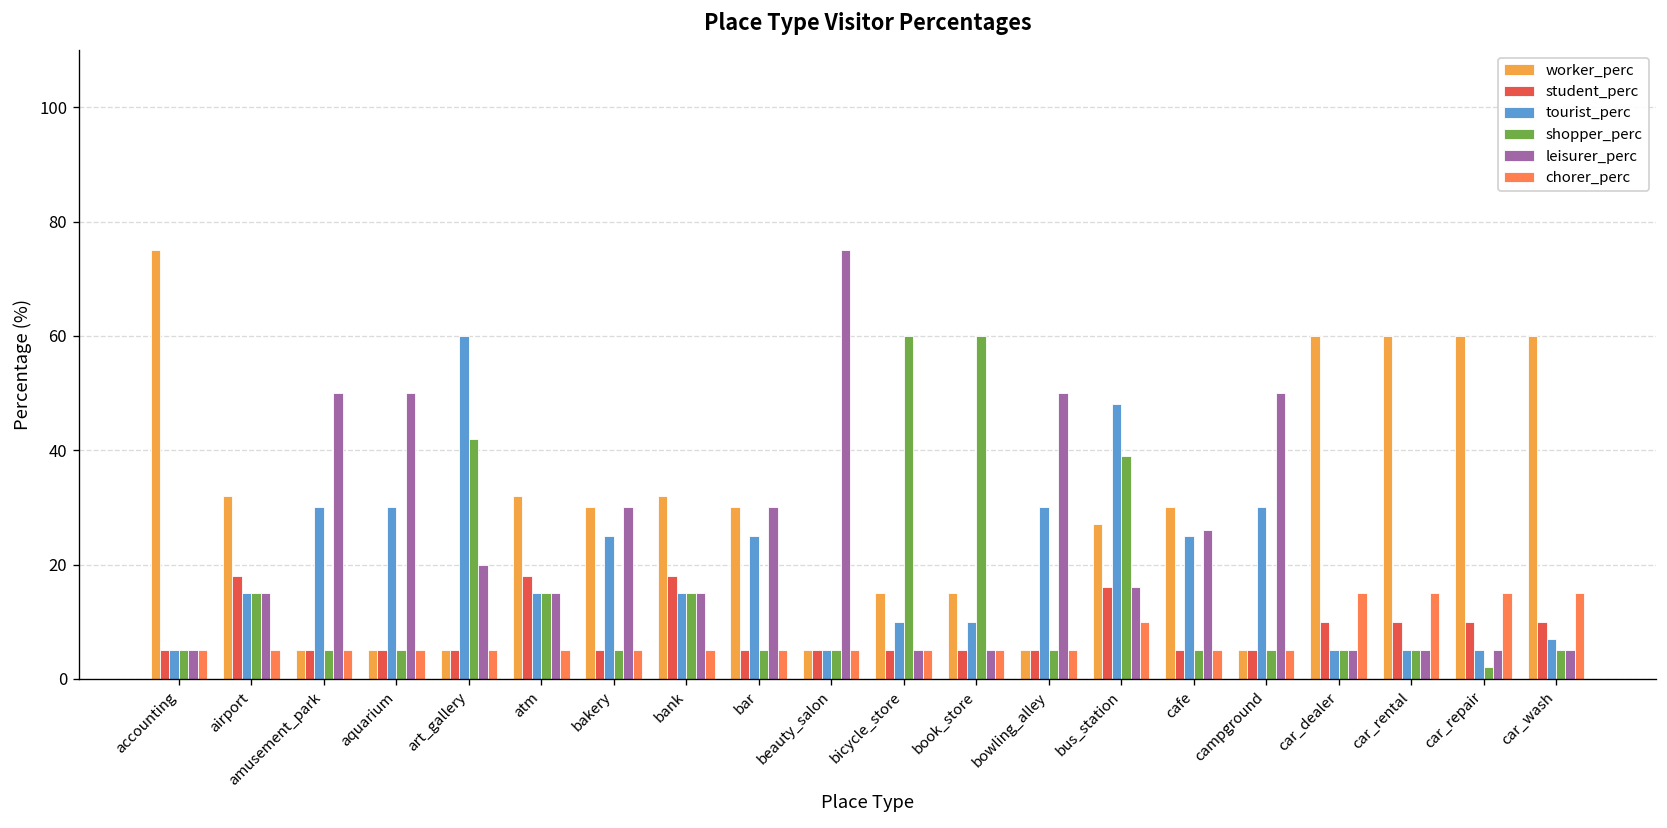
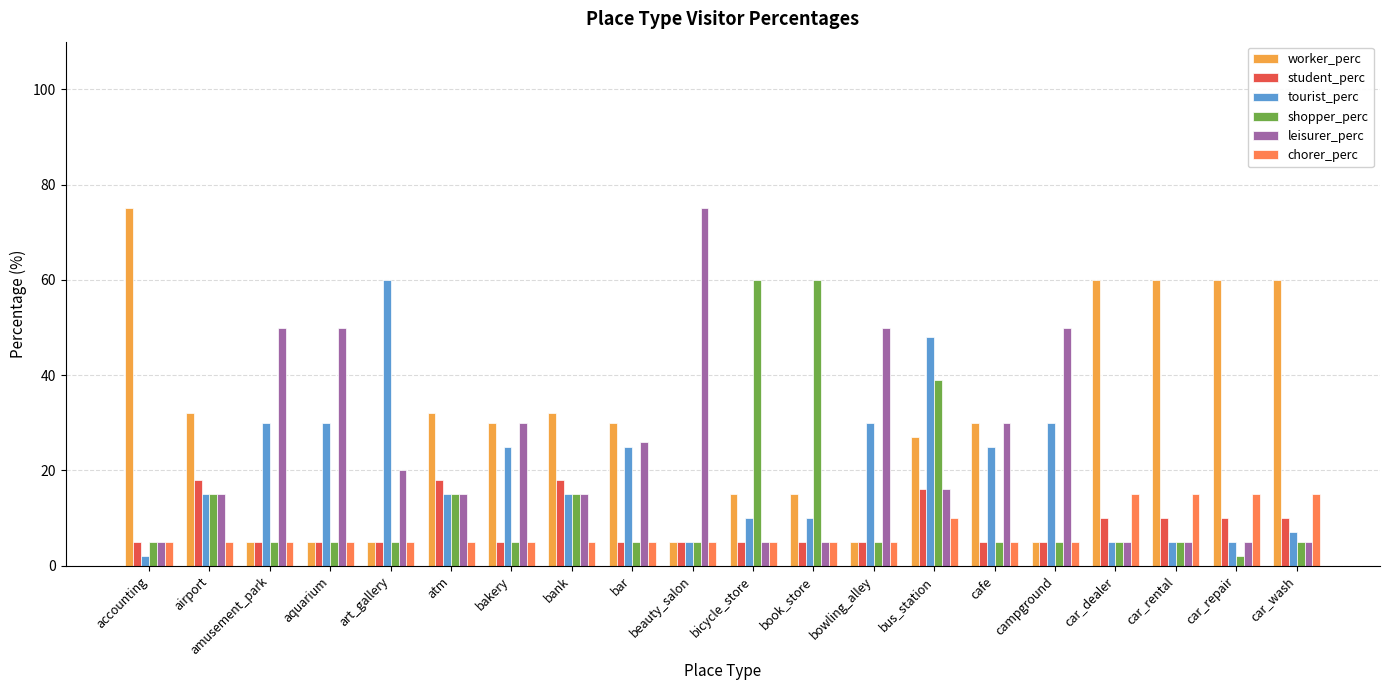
  {
    "tourist_perc": {
-     "accounting": 5,
+     "accounting": 2,
      "airport": 15,
      "amusement_park": 30,
      "aquarium": 30,
      "art_gallery": 60,
      "atm": 15,
      "bakery": 25,
      "bank": 15,
      "bar": 25,
      "beauty_salon": 5,
      "bicycle_store": 10,
      "book_store": 10,
      "bowling_alley": 30,
      "bus_station": 48,
      "cafe": 25,
      "campground": 30,
      "car_dealer": 5,
      "car_rental": 5,
      "car_repair": 5,
      "car_wash": 7
    },
    "shopper_perc": {
      "accounting": 5,
      "airport": 15,
      "amusement_park": 5,
      "aquarium": 5,
-     "art_gallery": 42,
+     "art_gallery": 5,
      "atm": 15,
      "bakery": 5,
      "bank": 15,
      "bar": 5,
      "beauty_salon": 5,
      "bicycle_store": 60,
      "book_store": 60,
      "bowling_alley": 5,
      "bus_station": 39,
      "cafe": 5,
      "campground": 5,
      "car_dealer": 5,
      "car_rental": 5,
      "car_repair": 2,
      "car_wash": 5
    },
    "leisurer_perc": {
      "accounting": 5,
      "airport": 15,
      "amusement_park": 50,
      "aquarium": 50,
      "art_gallery": 20,
      "atm": 15,
      "bakery": 30,
      "bank": 15,
-     "bar": 30,
+     "bar": 26,
      "beauty_salon": 75,
      "bicycle_store": 5,
      "book_store": 5,
      "bowling_alley": 50,
      "bus_station": 16,
-     "cafe": 26,
+     "cafe": 30,
      "campground": 50,
      "car_dealer": 5,
      "car_rental": 5,
      "car_repair": 5,
      "car_wash": 5
    }
  }
